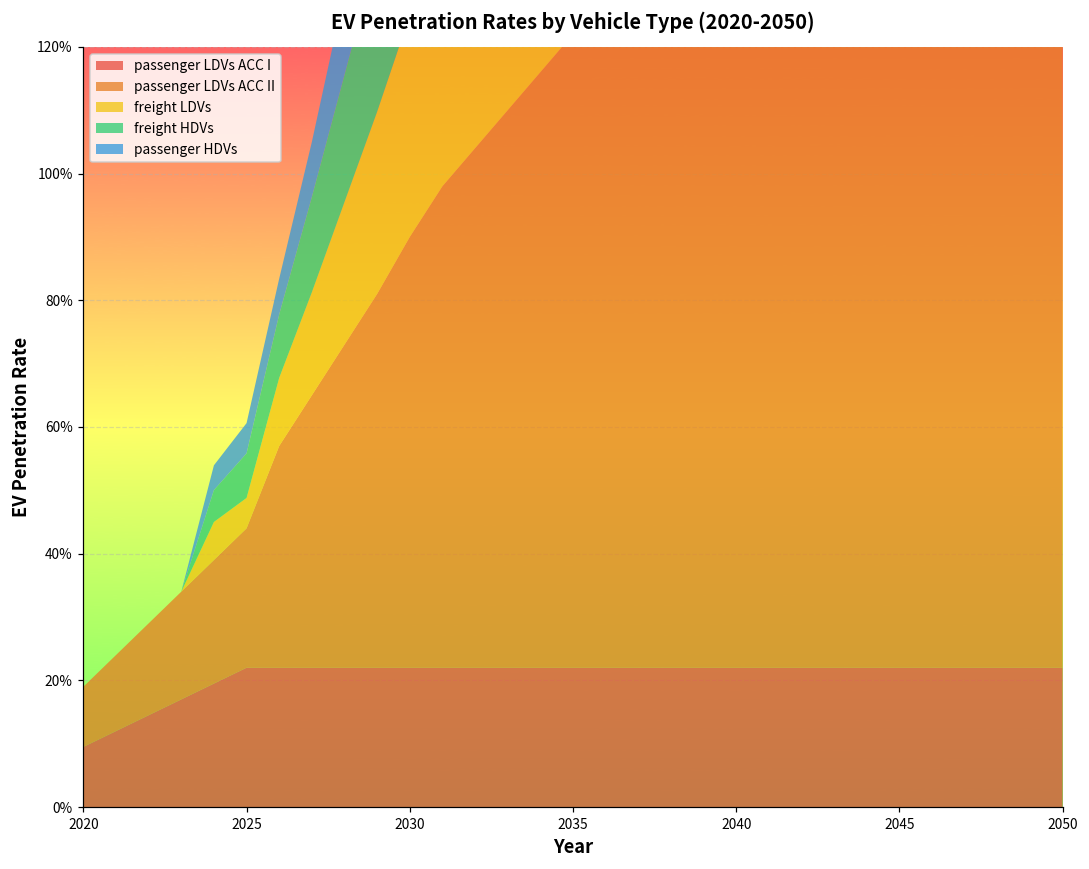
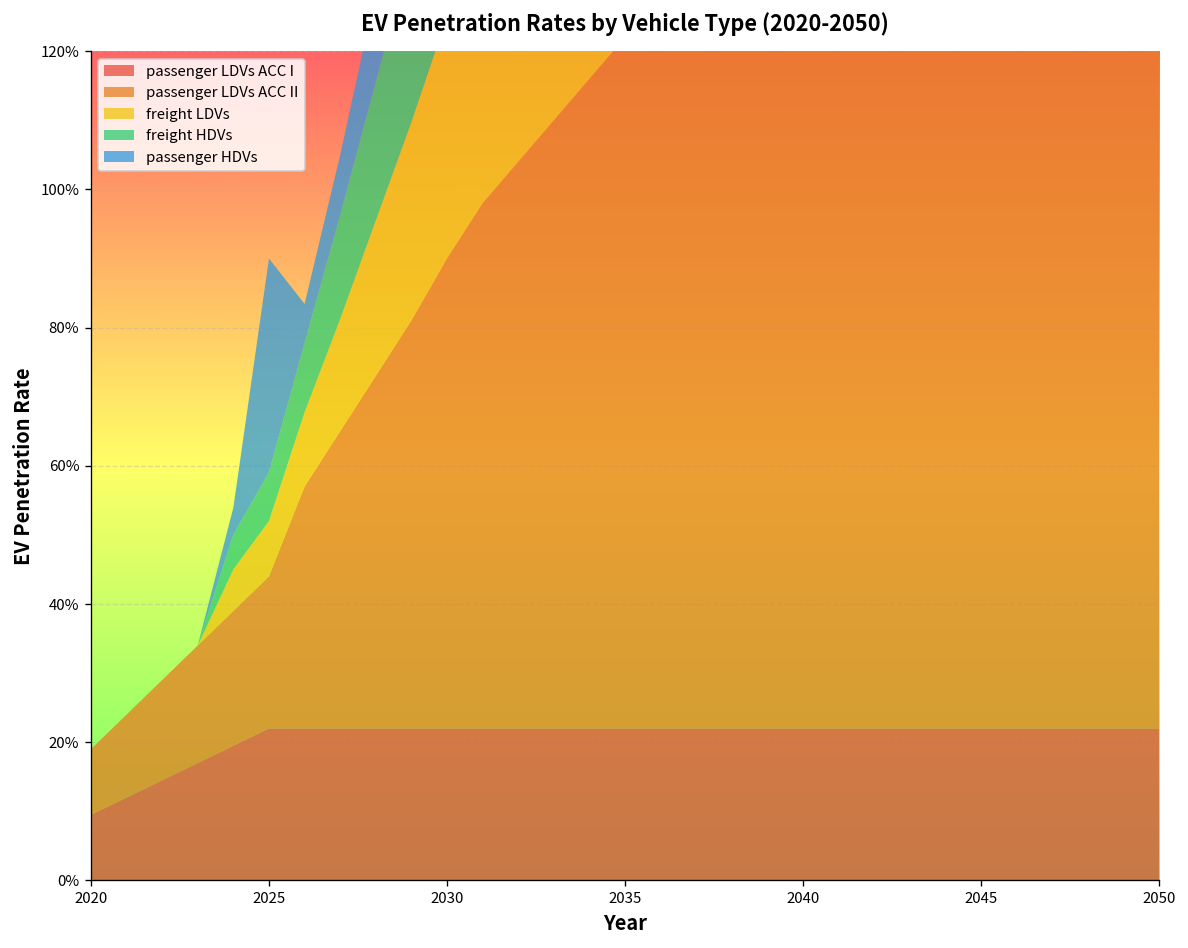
  {
    "freight LDVs": {
-     "2025": "5%"
+     "2025": "8%"
    },
    "freight HDVs": {
      "2025": "7%"
    },
    "passenger HDVs": {
-     "2025": "5%"
+     "2025": "31%"
    }
  }
